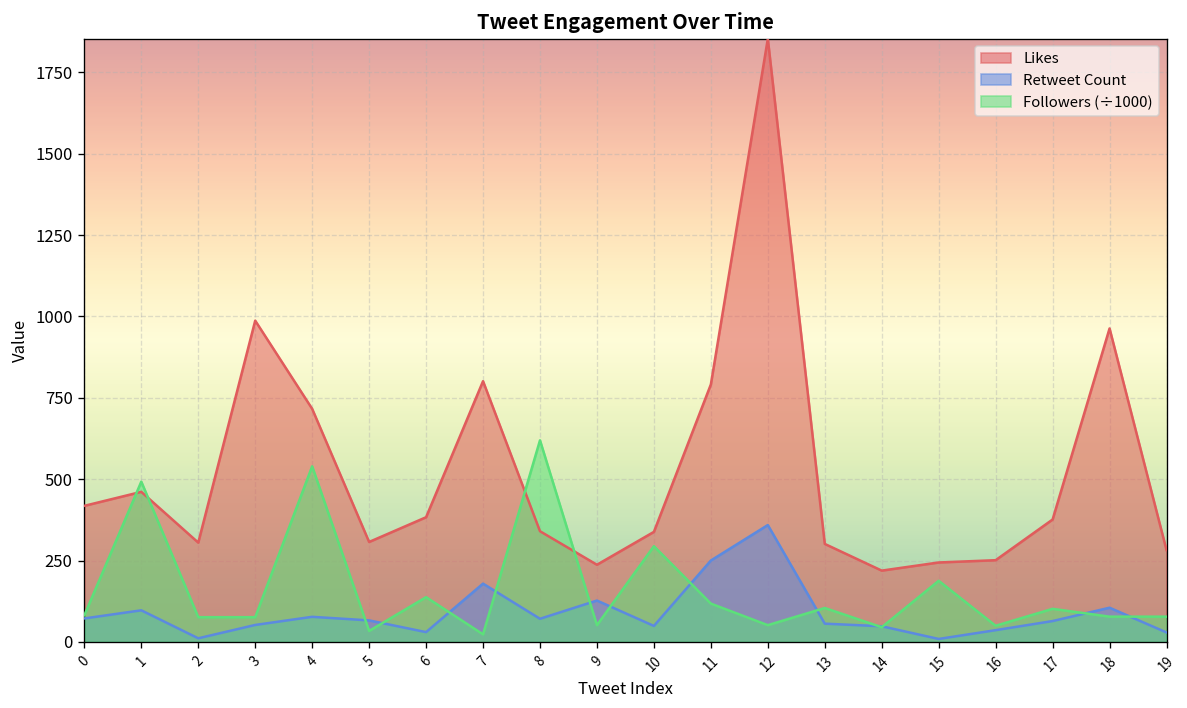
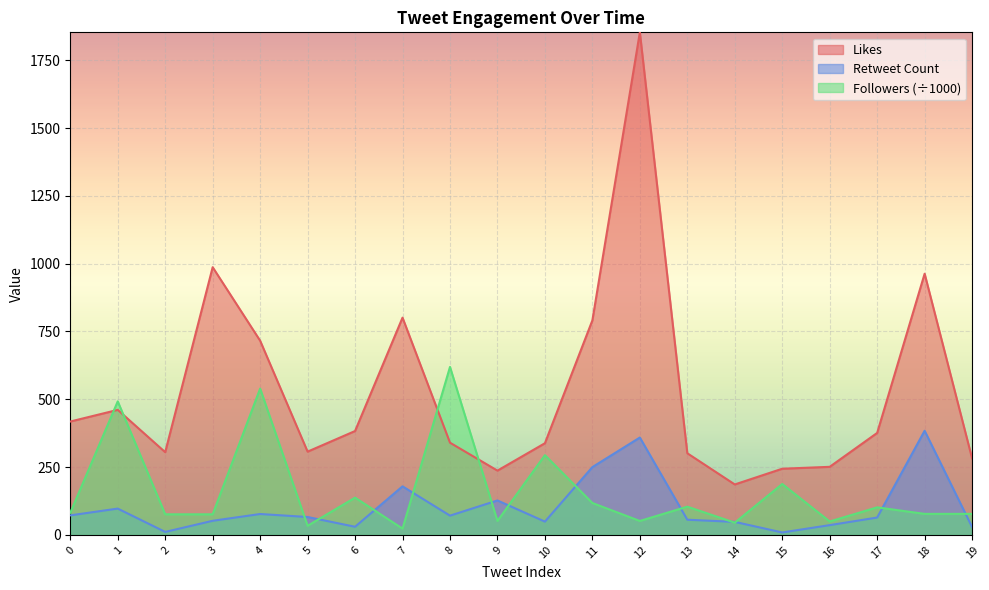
  {
    "Likes": {
      "0": 420,
      "1": 460,
      "2": 310,
      "3": 990,
      "4": 720,
      "5": 310,
      "6": 380,
      "7": 800,
      "8": 340,
      "9": 240,
      "10": 340,
      "11": 790,
      "12": 1850,
      "13": 300,
-     "14": 220,
+     "14": 190,
      "15": 240,
      "16": 250,
      "17": 380,
      "18": 960,
      "19": 280
    },
    "Retweet Count": {
      "0": 70,
      "1": 100,
      "2": 10,
      "3": 50,
      "4": 80,
      "5": 70,
      "6": 30,
      "7": 180,
      "8": 70,
      "9": 130,
      "10": 50,
      "11": 250,
      "12": 360,
      "13": 60,
      "15": 10,
      "16": 40,
      "17": 60,
-     "18": 110,
+     "18": 380,
      "19": 30
    },
    "Followers (÷1000)": {
      "0": 80,
      "1": 490,
      "2": 80,
      "3": 80,
      "4": 540,
      "5": 30,
      "6": 140,
      "7": 20,
      "8": 620,
      "9": 50,
      "10": 290,
      "11": 120,
      "12": 50,
      "13": 100,
      "15": 190,
      "16": 50,
      "17": 100,
      "18": 80,
      "19": 80
    }
  }
